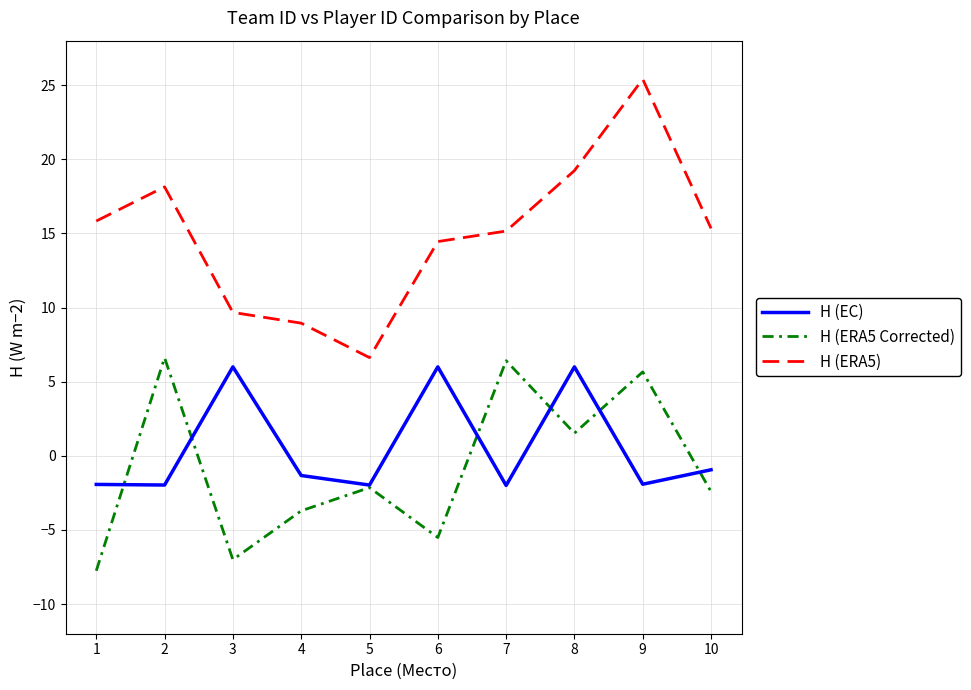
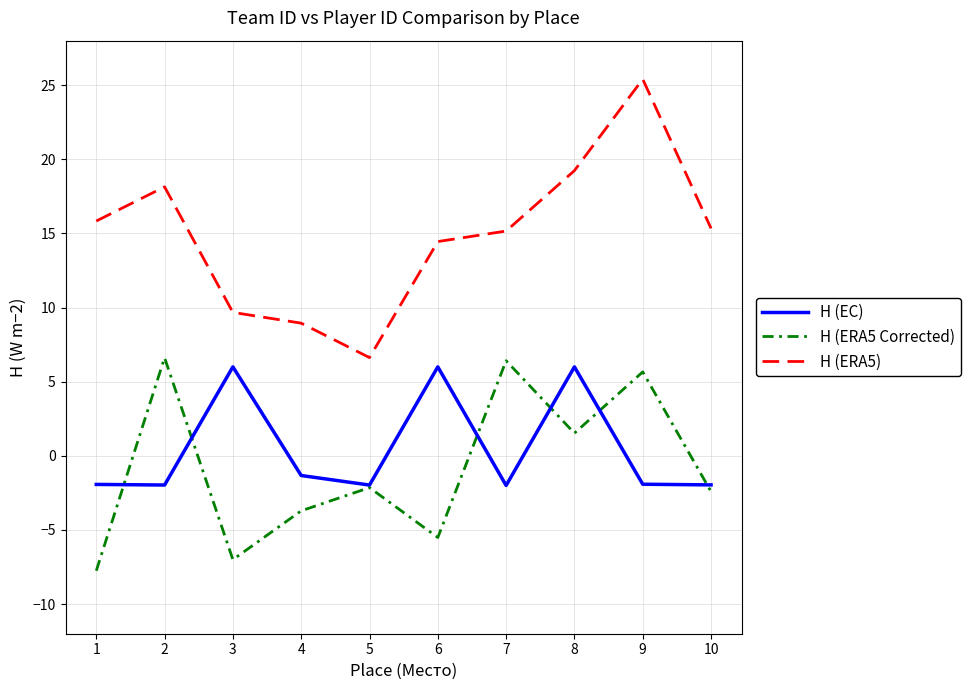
  {
    "H (EC)": {
      "1": -1.9,
      "2": -2.0,
      "3": 6.0,
      "4": -1.3,
      "6": 6.0,
      "7": -2.0,
      "8": 6.0,
      "9": -1.9,
-     "10": -0.9
+     "10": -2.0
    },
    "H (ERA5 Corrected)": {
      "1": -7.8,
      "2": 6.6,
      "3": -7.0,
      "4": -3.7,
      "6": -5.5,
      "7": 6.4,
      "8": 1.5,
      "9": 5.7,
      "10": -2.4
    },
    "H (ERA5)": {
      "1": 15.8,
      "2": 18.1,
      "3": 9.7,
      "4": 8.9,
      "5": 6.6,
      "6": 14.4,
      "7": 15.2,
      "8": 19.2,
      "9": 25.4,
      "10": 15.3
    }
  }
